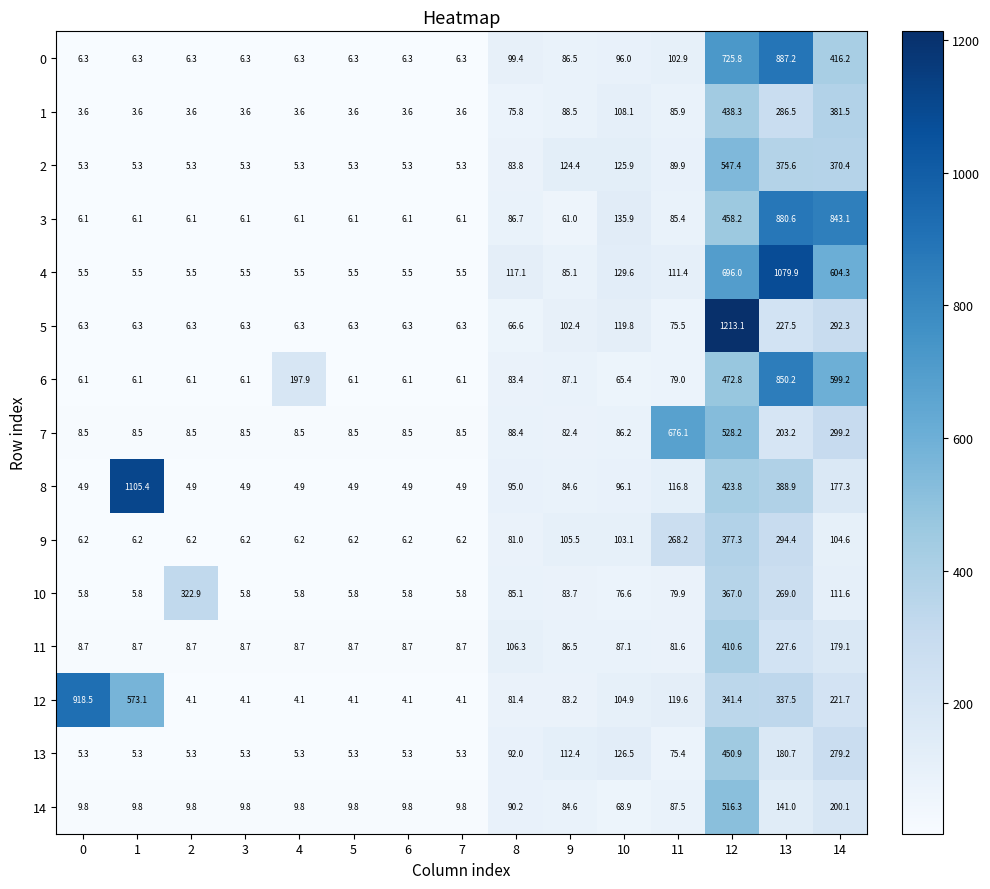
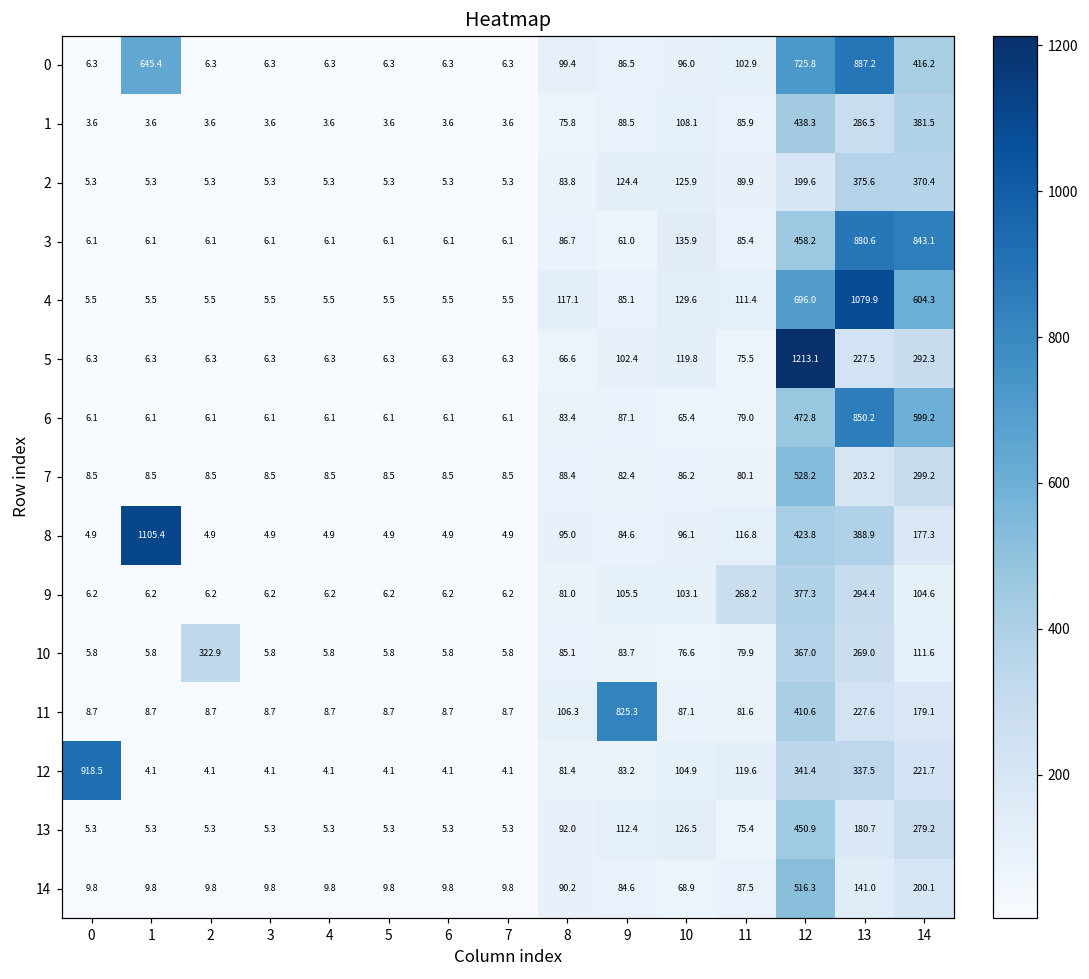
  {
    "0": {
      "0": 6.3,
-     "1": 6.3,
+     "1": 645.4,
      "2": 6.3,
      "3": 6.3,
      "4": 6.3,
      "5": 6.3,
      "6": 6.3,
      "7": 6.3,
      "8": 99.4,
      "9": 86.5,
      "10": 96.0,
      "11": 102.9,
      "12": 725.8,
      "13": 887.2,
      "14": 416.2
    },
    "2": {
      "0": 5.3,
      "1": 5.3,
      "2": 5.3,
      "3": 5.3,
      "4": 5.3,
      "5": 5.3,
      "6": 5.3,
      "7": 5.3,
      "8": 83.8,
      "9": 124.4,
      "10": 125.9,
      "11": 89.9,
-     "12": 547.4,
+     "12": 199.6,
      "13": 375.6,
      "14": 370.4
    },
    "6": {
      "0": 6.1,
      "1": 6.1,
      "2": 6.1,
      "3": 6.1,
-     "4": 197.9,
+     "4": 6.1,
      "5": 6.1,
      "6": 6.1,
      "7": 6.1,
      "8": 83.4,
      "9": 87.1,
      "10": 65.4,
      "11": 79.0,
      "12": 472.8,
      "13": 850.2,
      "14": 599.2
    },
    "7": {
      "0": 8.5,
      "1": 8.5,
      "2": 8.5,
      "3": 8.5,
      "4": 8.5,
      "5": 8.5,
      "6": 8.5,
      "7": 8.5,
      "8": 88.4,
      "9": 82.4,
      "10": 86.2,
-     "11": 676.1,
+     "11": 80.1,
      "12": 528.2,
      "13": 203.2,
      "14": 299.2
    },
    "11": {
      "0": 8.7,
      "1": 8.7,
      "2": 8.7,
      "3": 8.7,
      "4": 8.7,
      "5": 8.7,
      "6": 8.7,
      "7": 8.7,
      "8": 106.3,
-     "9": 86.5,
+     "9": 825.3,
      "10": 87.1,
      "11": 81.6,
      "12": 410.6,
      "13": 227.6,
      "14": 179.1
    },
    "12": {
      "0": 918.5,
-     "1": 573.1,
+     "1": 4.1,
      "2": 4.1,
      "3": 4.1,
      "4": 4.1,
      "5": 4.1,
      "6": 4.1,
      "7": 4.1,
      "8": 81.4,
      "9": 83.2,
      "10": 104.9,
      "11": 119.6,
      "12": 341.4,
      "13": 337.5,
      "14": 221.7
    }
  }
